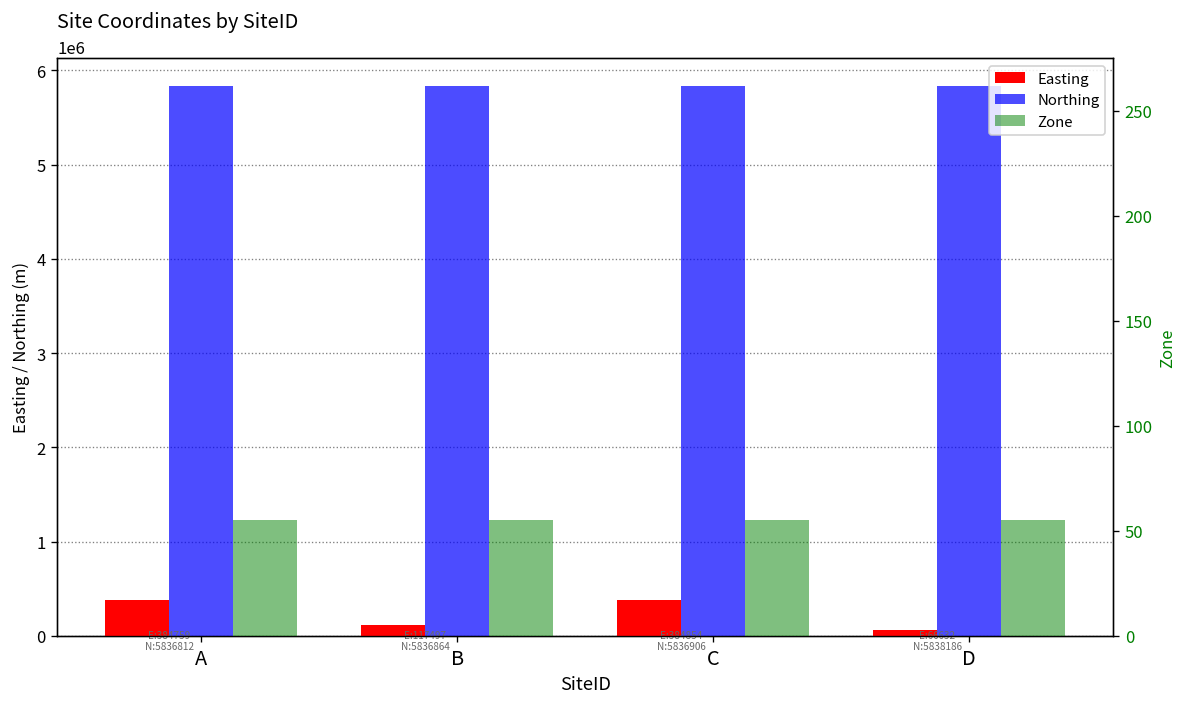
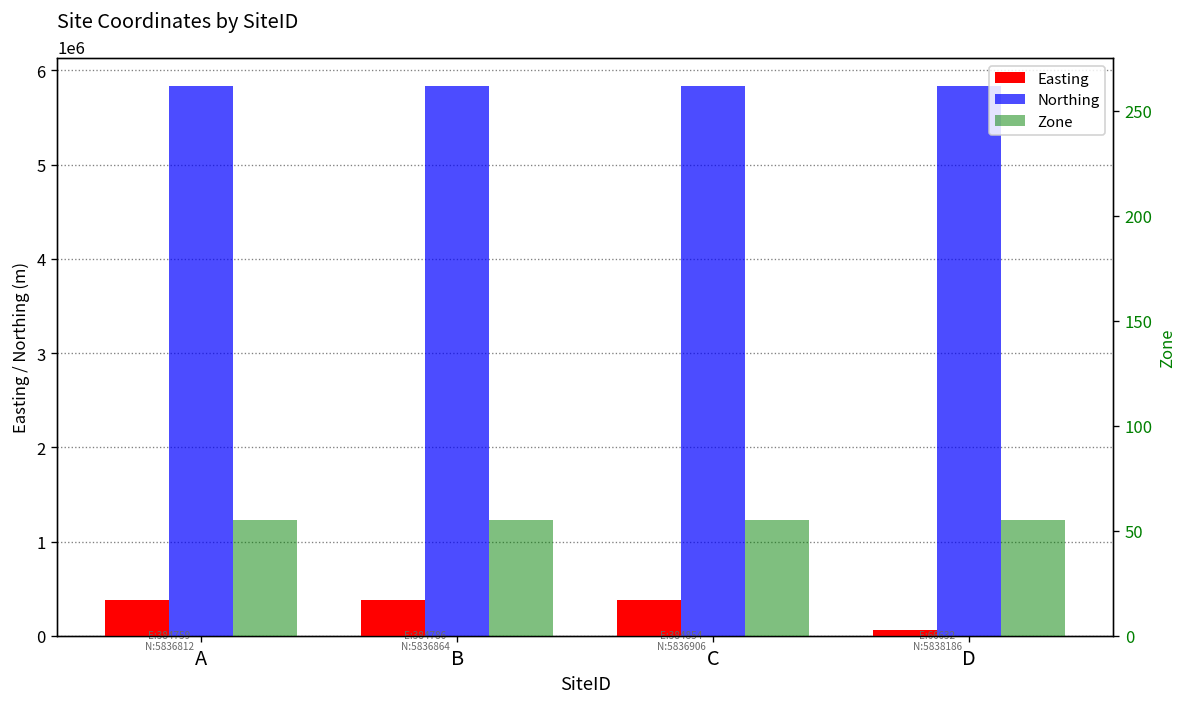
  {
    "Easting": {
-     "B": 117497,
+     "B": 384786,
      "D": 66632
    }
  }
